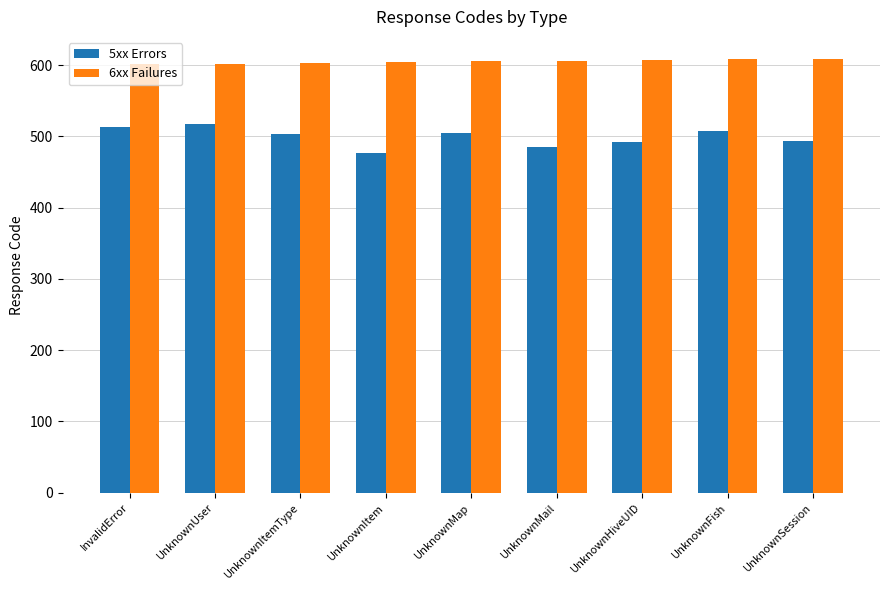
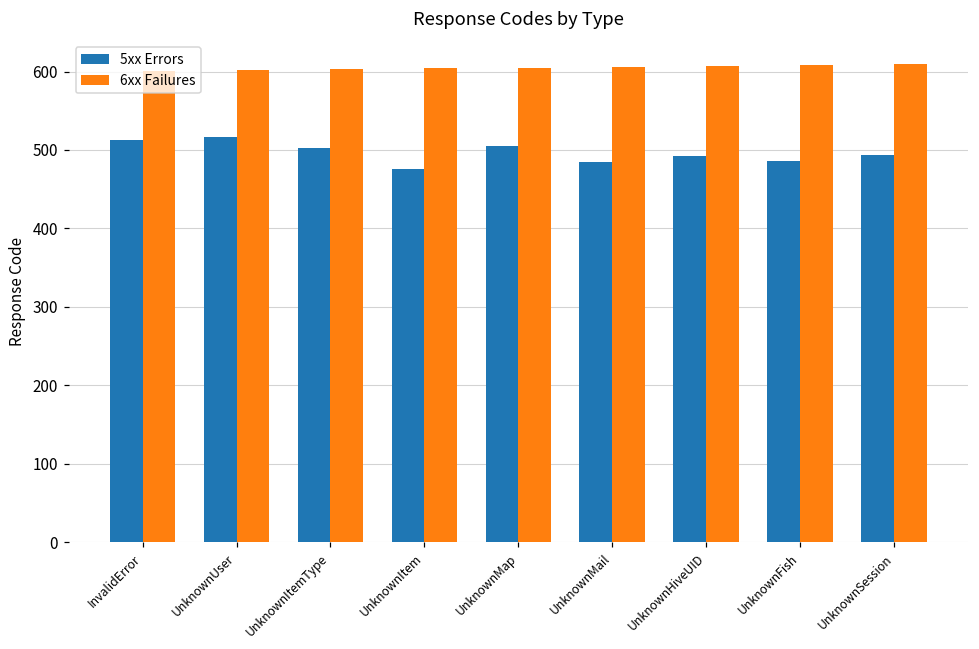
  {
    "5xx Errors": {
      "InvalidError": 510,
      "UnknownUser": 520,
      "UnknownItemType": 500,
      "UnknownItem": 480,
      "UnknownMap": 510,
      "UnknownMail": 490,
      "UnknownHiveUID": 490,
-     "UnknownFish": 510,
+     "UnknownFish": 490,
      "UnknownSession": 490
    },
    "6xx Failures": {
      "UnknownUser": 600,
      "UnknownItemType": 600,
      "UnknownItem": 600,
      "UnknownMap": 610,
      "UnknownMail": 610,
      "UnknownHiveUID": 610,
      "UnknownFish": 610,
      "UnknownSession": 610
    }
  }
